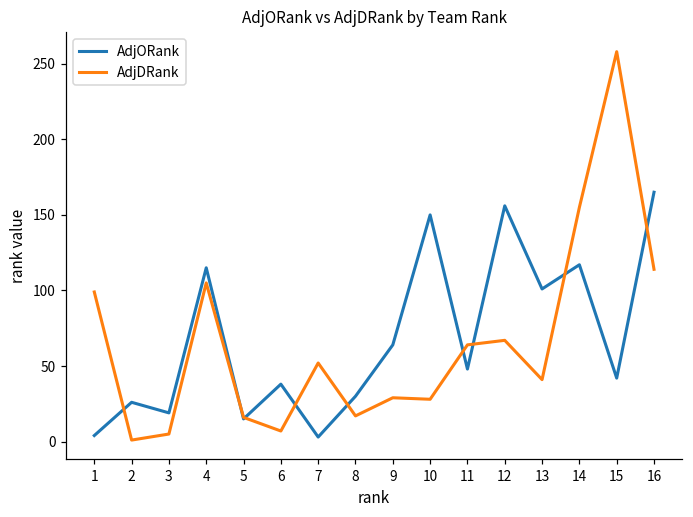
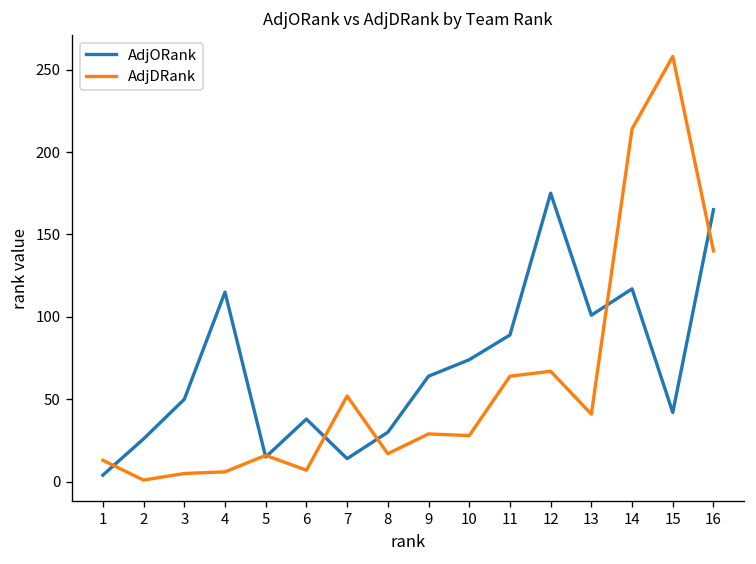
  {
    "AdjORank": {
      "1": 4,
      "2": 26,
-     "3": 19,
+     "3": 50,
      "4": 115,
      "6": 38,
-     "7": 3,
+     "7": 14,
      "8": 30,
      "9": 64,
-     "10": 150,
-     "11": 48,
-     "12": 156,
+     "10": 74,
+     "11": 89,
+     "12": 175,
      "13": 101,
      "14": 117,
      "15": 42,
      "16": 165
    },
    "AdjDRank": {
-     "1": 99,
+     "1": 13,
      "2": 1,
      "3": 5,
-     "4": 105,
+     "4": 6,
      "6": 7,
      "7": 52,
      "8": 17,
      "9": 29,
      "10": 28,
      "11": 64,
      "12": 67,
      "13": 41,
-     "14": 155,
+     "14": 214,
      "15": 258,
-     "16": 114
+     "16": 140
    }
  }
